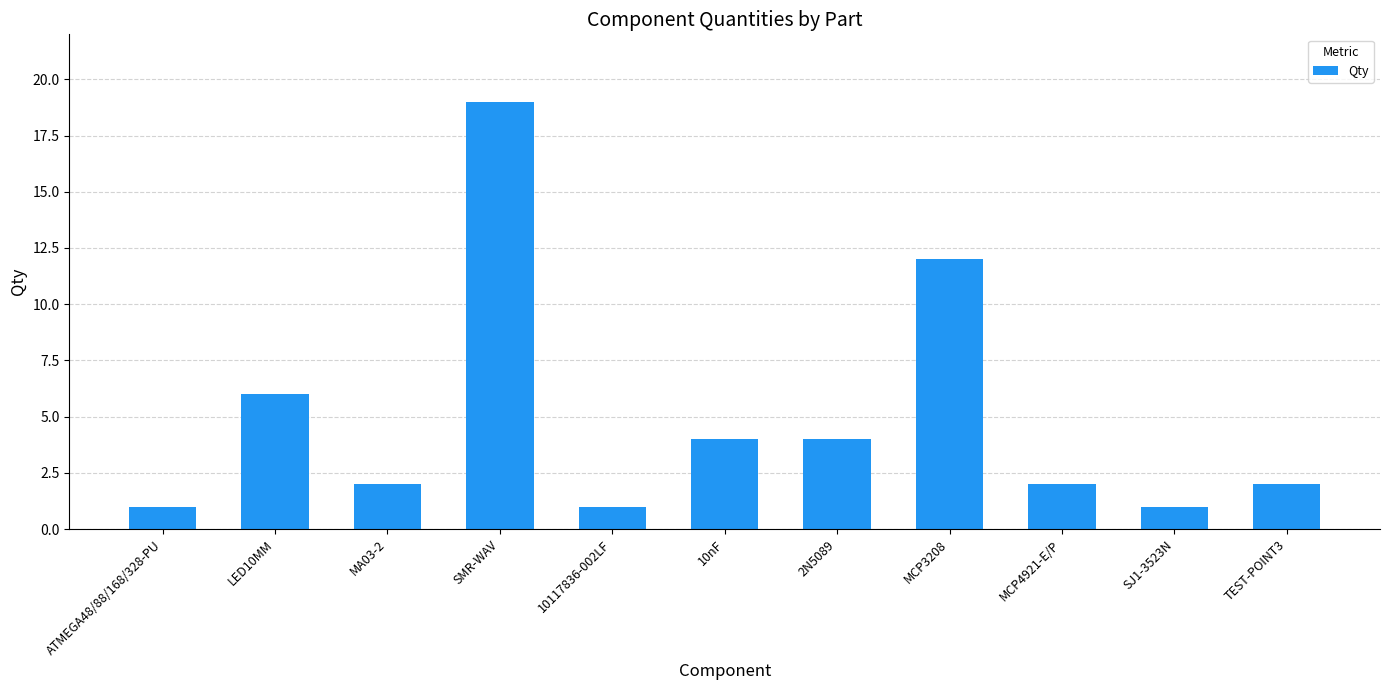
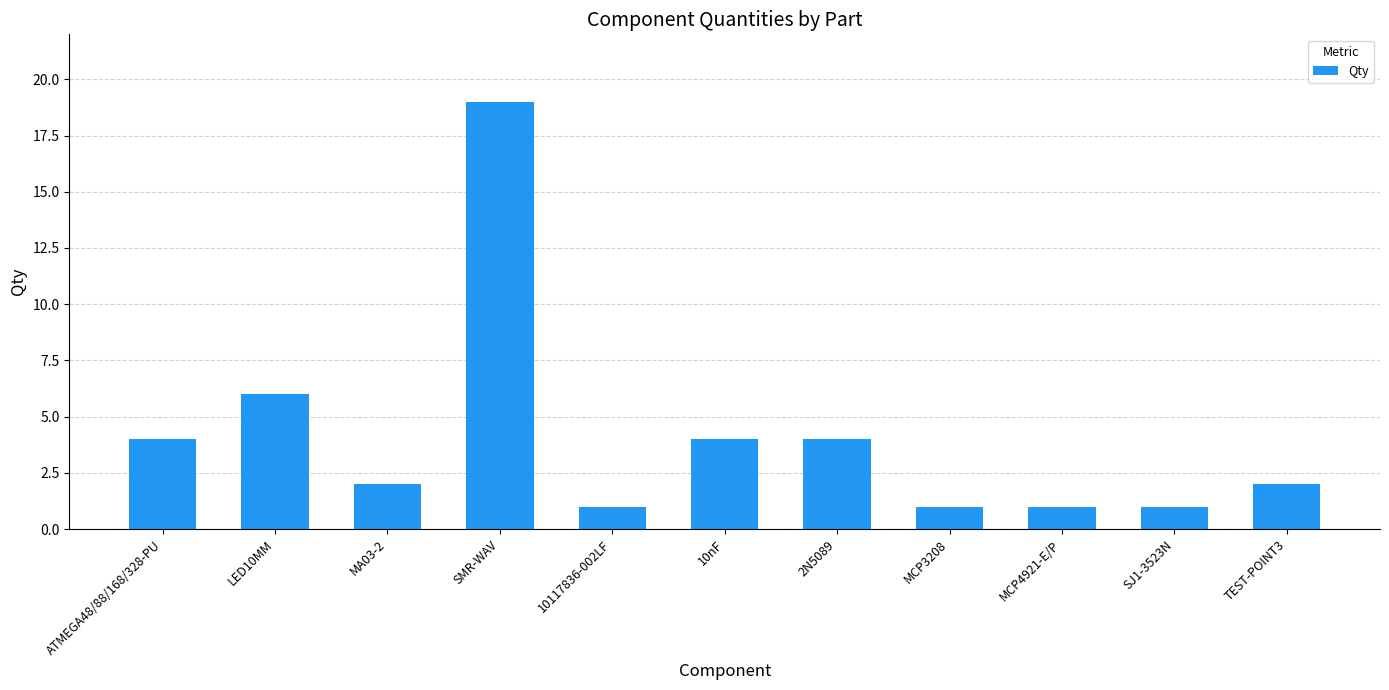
  {
-   "ATMEGA48/88/168/328-PU": 1,
+   "ATMEGA48/88/168/328-PU": 4,
    "LED10MM": 6,
    "MA03-2": 2,
    "SMR-WAV": 19,
    "10117836-002LF": 1,
    "10nF": 4,
    "2N5089": 4,
-   "MCP3208": 12,
-   "MCP4921-E/P": 2,
+   "MCP3208": 1,
+   "MCP4921-E/P": 1,
    "SJ1-3523N": 1,
    "TEST-POINT3": 2
  }
